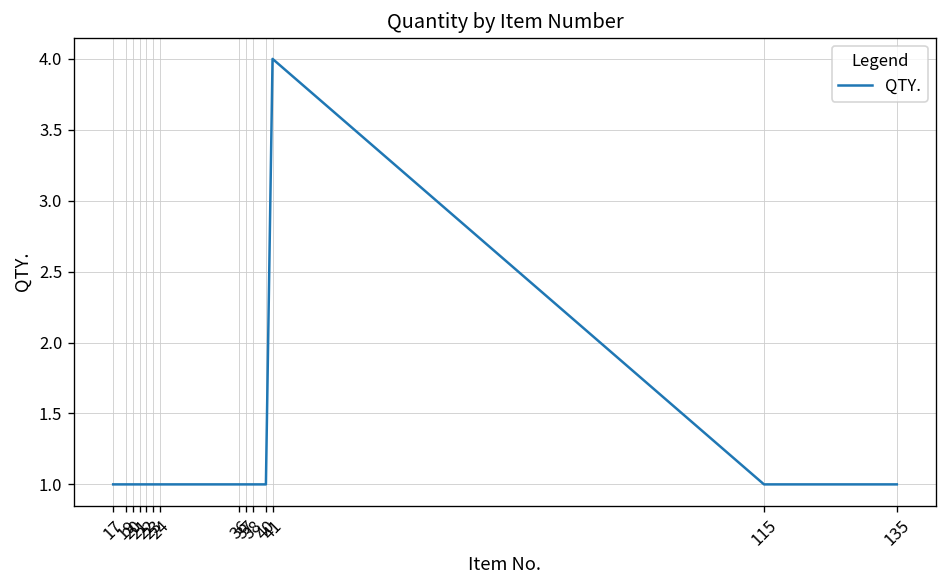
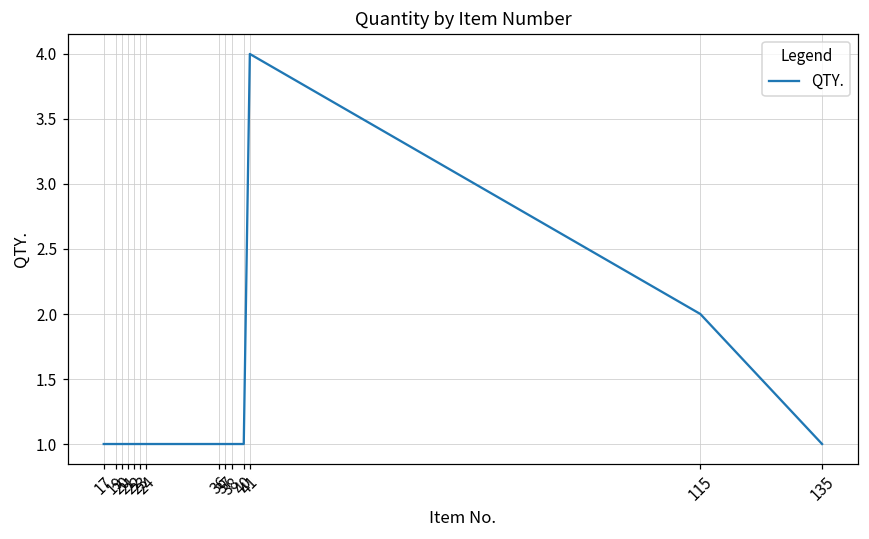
  {
    "17": 1,
    "19": 1,
    "20": 1,
    "21": 1,
    "22": 1,
    "23": 1,
    "24": 1,
    "36": 1,
    "37": 1,
    "38": 1,
    "40": 1,
    "41": 4,
-   "115": 1,
+   "115": 2,
    "135": 1
  }
